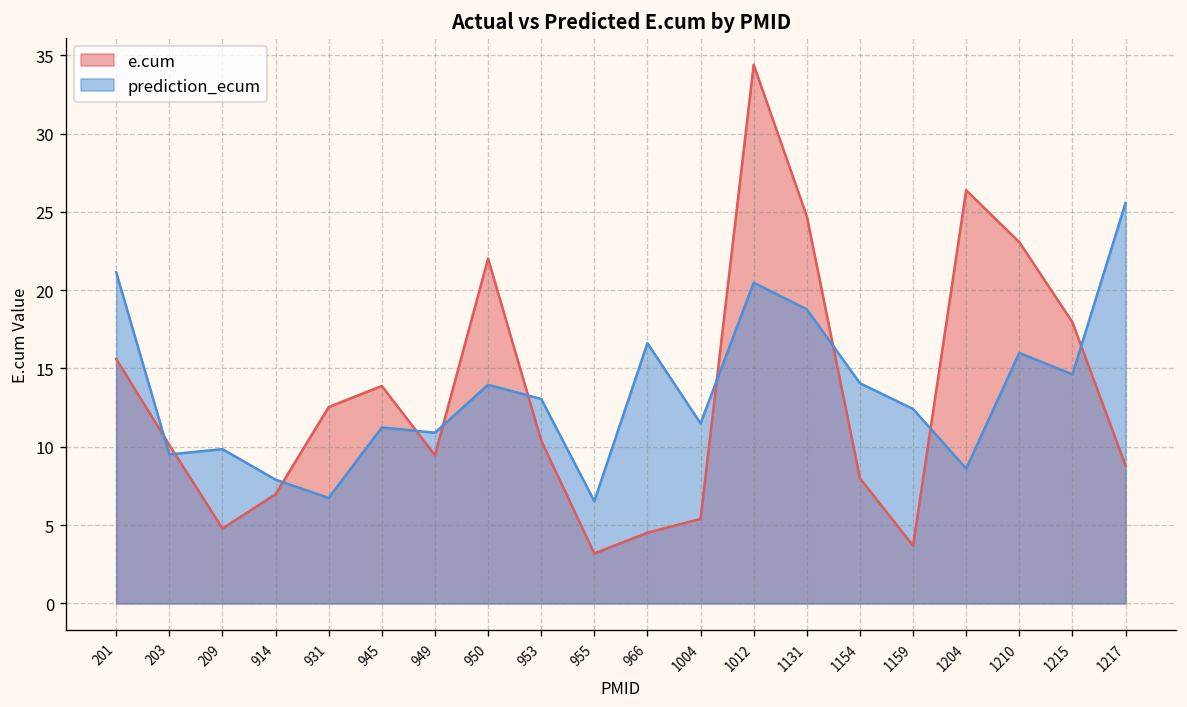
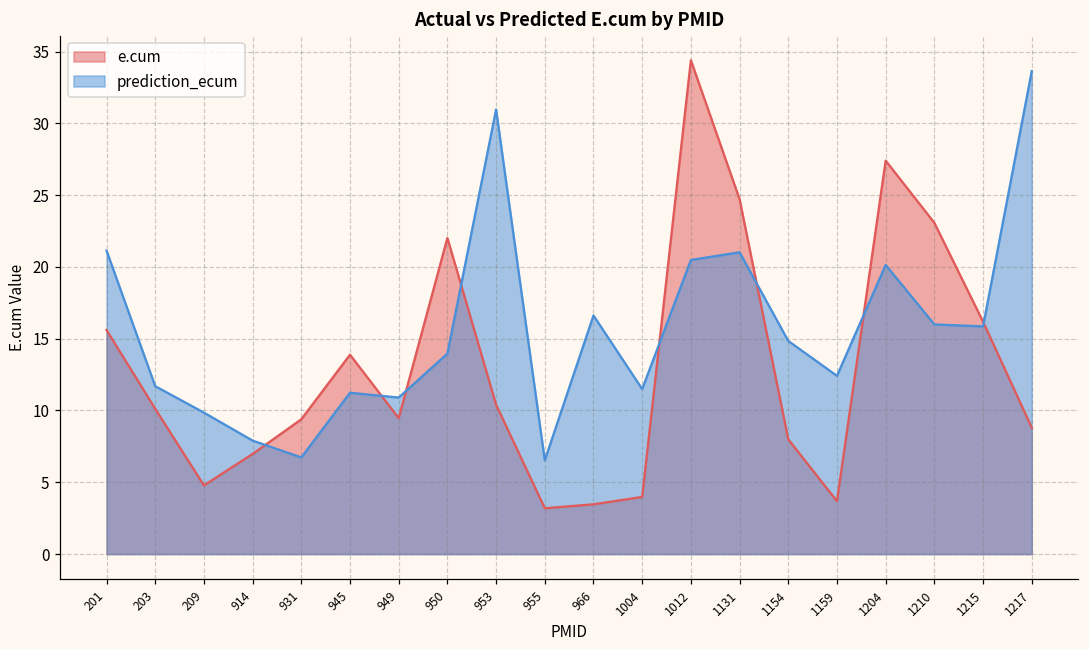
  {
    "e.cum": {
      "201": 15.6,
      "203": 10.1,
      "209": 4.8,
      "914": 7.0,
-     "931": 12.5,
+     "931": 9.4,
      "945": 13.9,
      "949": 9.5,
      "950": 22.0,
      "953": 10.4,
      "955": 3.2,
-     "966": 4.5,
-     "1004": 5.4,
+     "966": 3.5,
+     "1004": 4.0,
      "1012": 34.4,
      "1131": 24.7,
      "1154": 8.0,
      "1159": 3.7,
-     "1204": 26.4,
+     "1204": 27.4,
      "1210": 23.1,
-     "1215": 18.0,
+     "1215": 16.2,
      "1217": 8.8
    },
    "prediction_ecum": {
      "201": 21.1,
-     "203": 9.5,
+     "203": 11.7,
      "209": 9.9,
      "914": 7.9,
      "931": 6.7,
      "945": 11.2,
      "949": 10.9,
      "950": 14.0,
-     "953": 13.1,
+     "953": 31.0,
      "955": 6.5,
      "966": 16.6,
      "1004": 11.5,
      "1012": 20.5,
-     "1131": 18.8,
-     "1154": 14.1,
+     "1131": 21.0,
+     "1154": 14.8,
      "1159": 12.4,
-     "1204": 8.6,
+     "1204": 20.1,
      "1210": 16.0,
-     "1215": 14.6,
-     "1217": 25.6
+     "1215": 15.9,
+     "1217": 33.6
    }
  }
